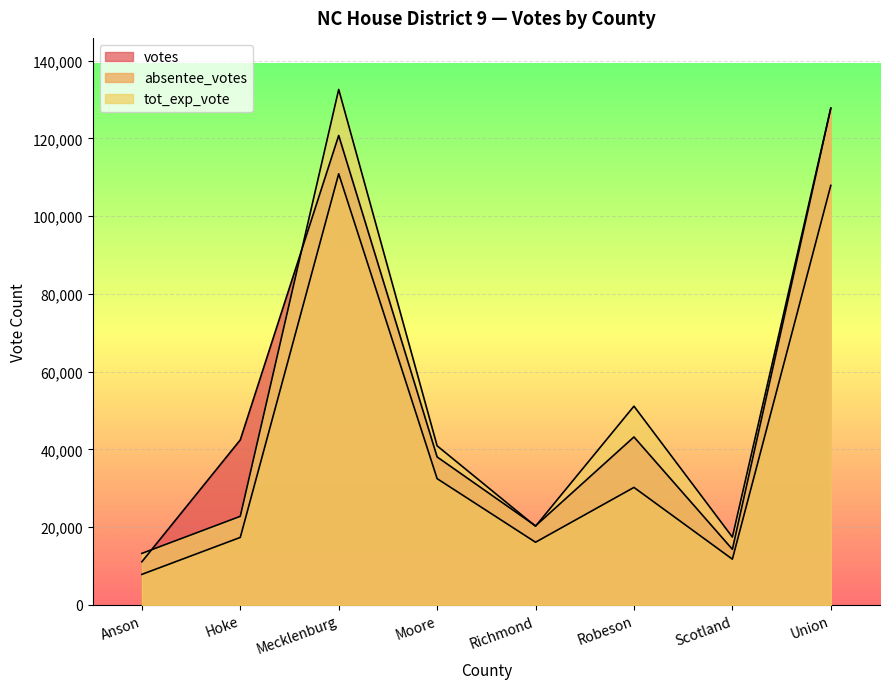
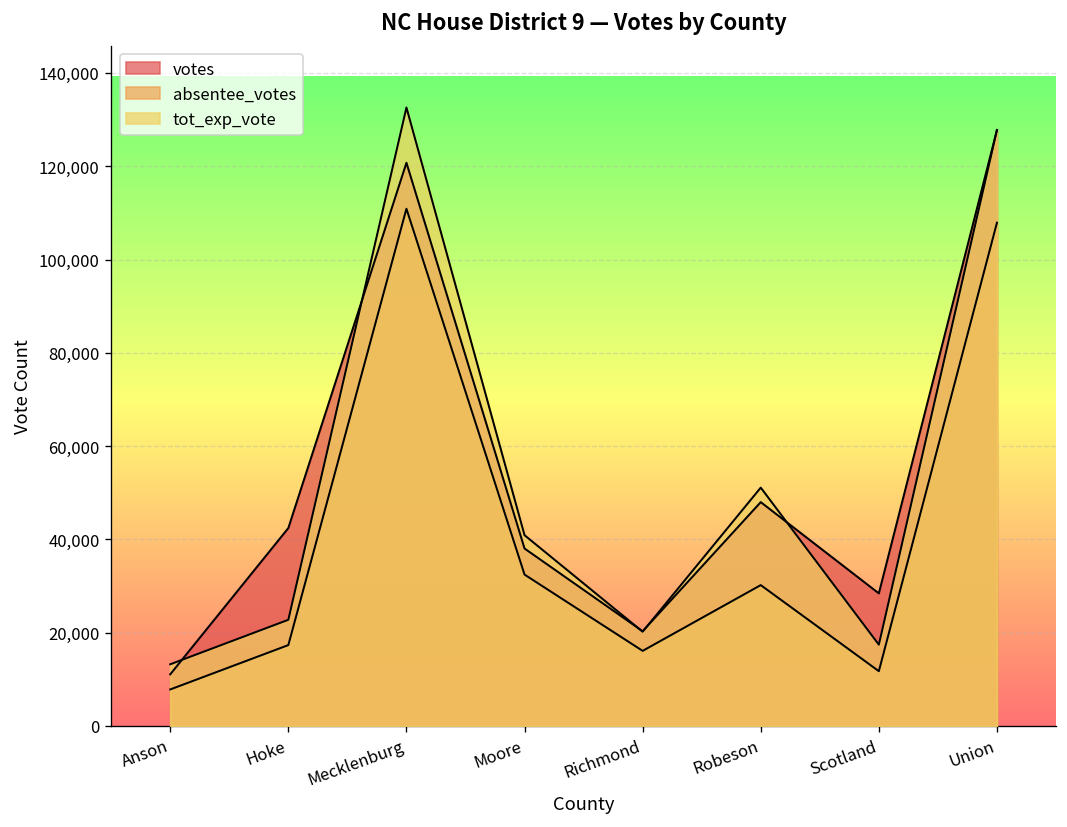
  {
    "votes": {
      "Anson": "11,000",
      "Hoke": "42,000",
      "Mecklenburg": "121,000",
      "Moore": "38,000",
-     "Robeson": "43,000",
-     "Scotland": "14,000"
+     "Robeson": "48,000",
+     "Scotland": "28,000"
    }
  }
